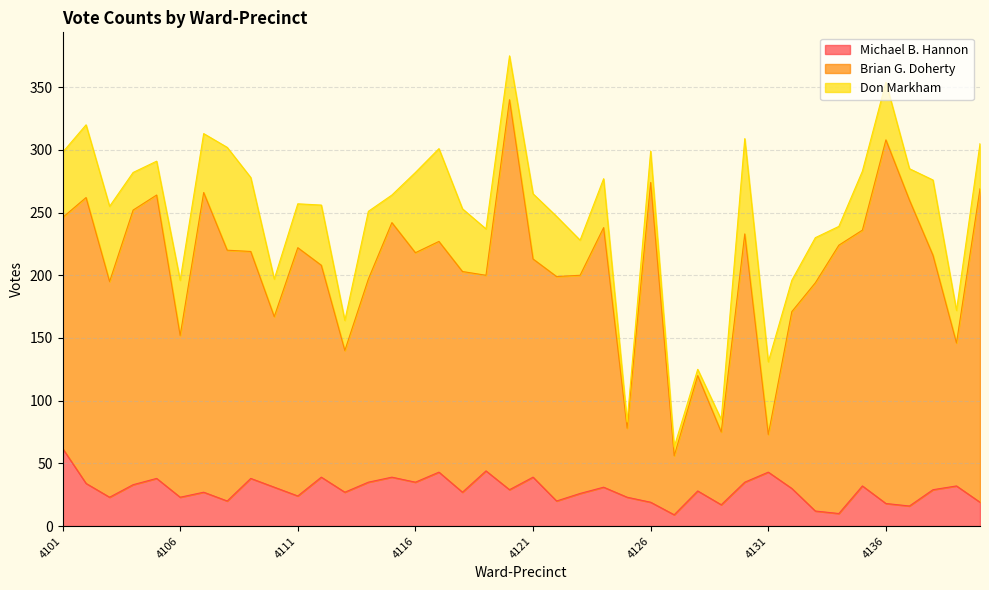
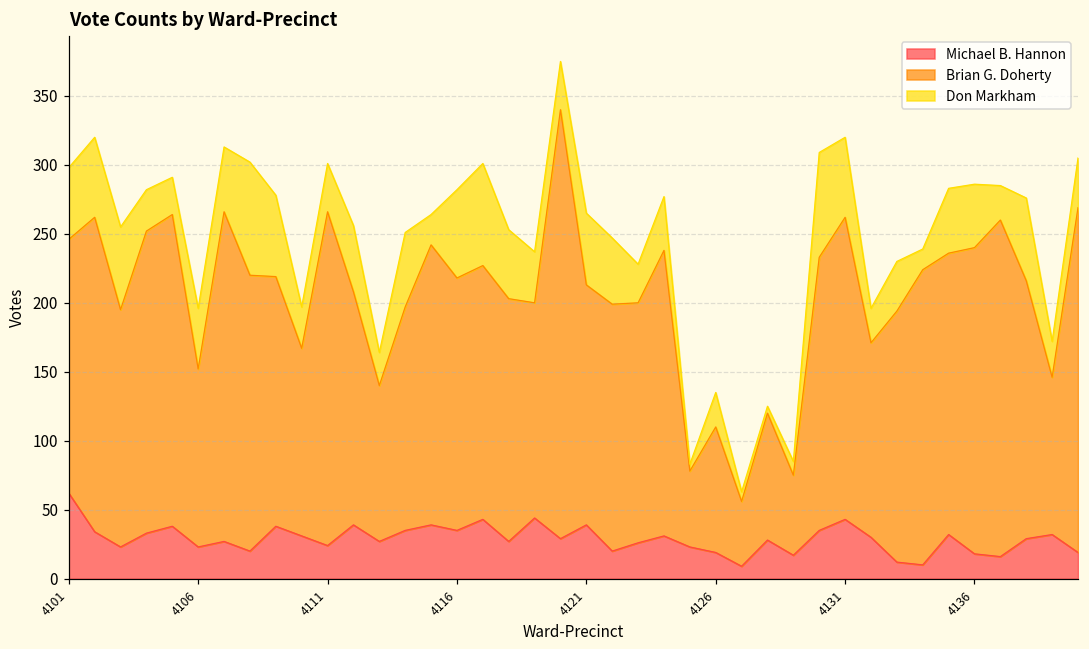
  {
    "Michael B. Hannon": {
      "4101": 62,
      "4106": 23,
      "4111": 24,
      "4116": 35,
      "4121": 39,
      "4126": 19,
      "4131": 43,
      "4136": 18
    },
    "Brian G. Doherty": {
      "4101": 184,
      "4106": 129,
-     "4111": 198,
+     "4111": 242,
      "4116": 183,
      "4121": 174,
-     "4126": 255,
-     "4131": 30,
-     "4136": 290
+     "4126": 91,
+     "4131": 219,
+     "4136": 222
    },
    "Don Markham": {
      "4101": 52,
      "4106": 44,
      "4111": 35,
      "4116": 64,
      "4121": 52,
      "4126": 25,
      "4131": 58
    }
  }
